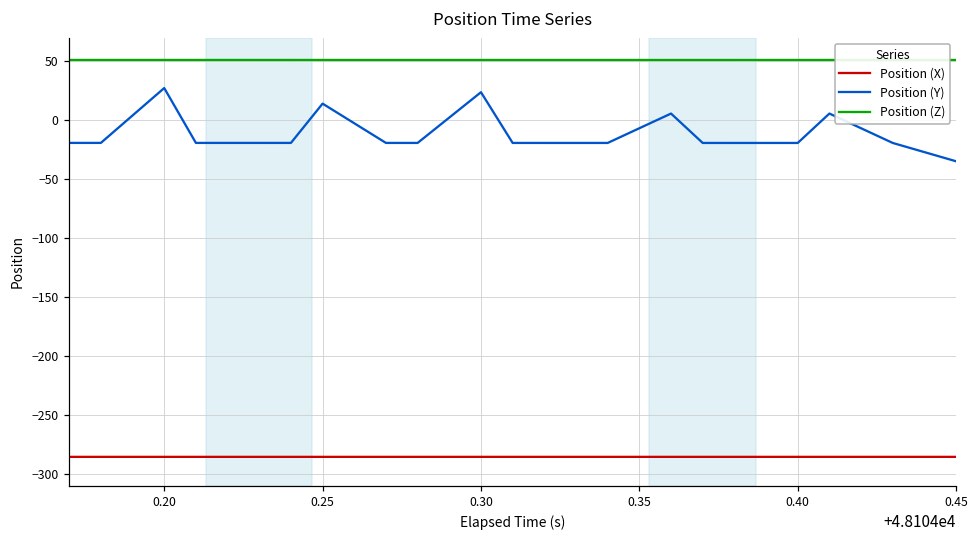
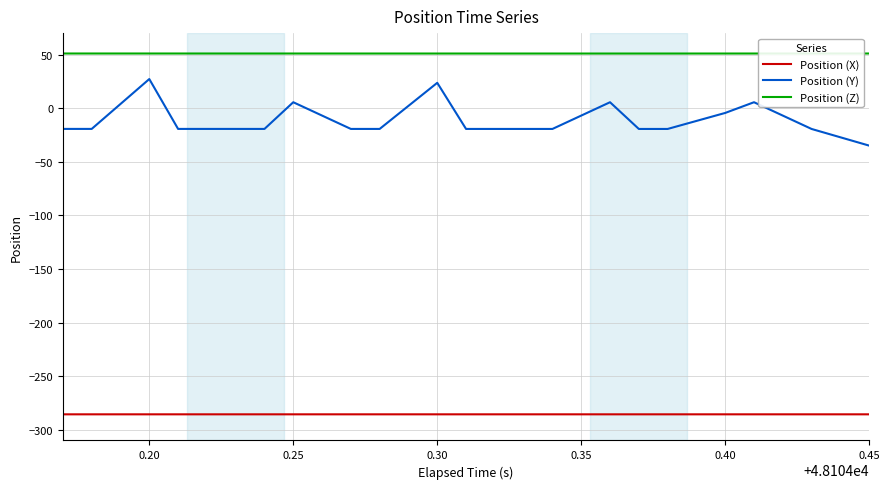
  {
    "Position (X)": {
      "0.20": -286,
      "0.25": -286,
      "0.30": -286,
      "0.40": -286,
      "0.45": -286
    },
    "Position (Y)": {
      "0.20": 27,
-     "0.25": 14,
+     "0.25": 6,
      "0.30": 24,
-     "0.40": -19,
+     "0.40": -4,
      "0.45": -35
    },
    "Position (Z)": {
      "0.20": 51,
      "0.25": 51,
      "0.30": 51,
      "0.40": 51,
      "0.45": 51
    }
  }
